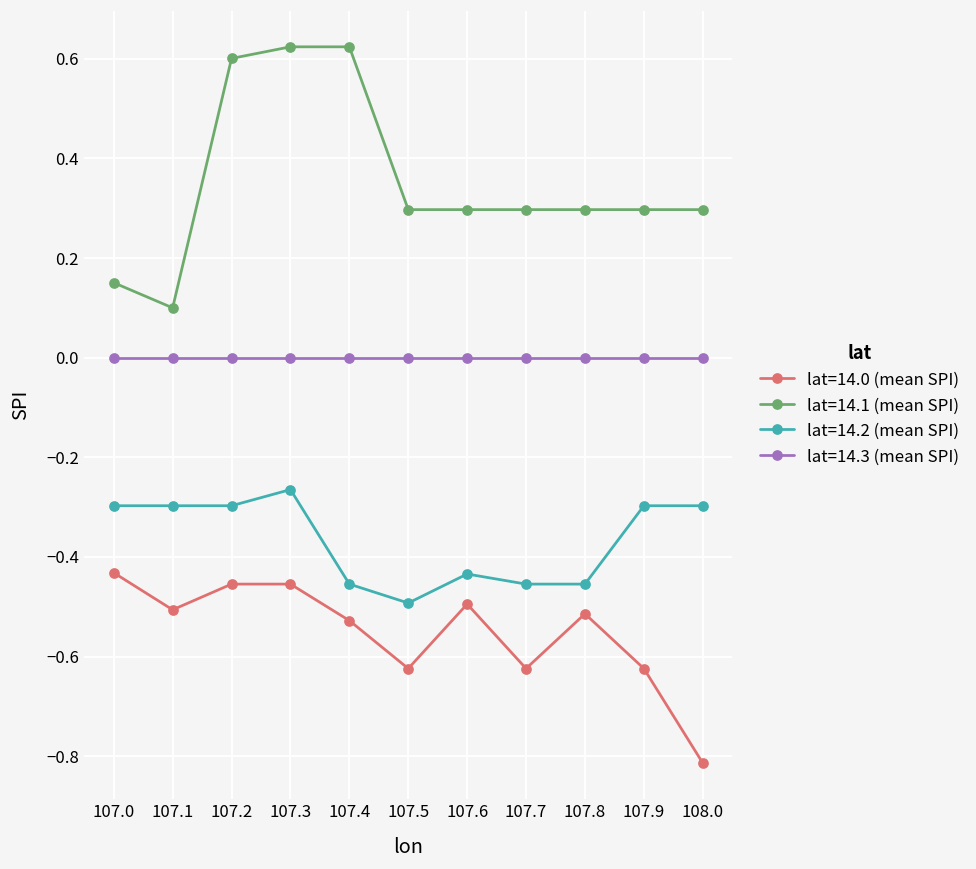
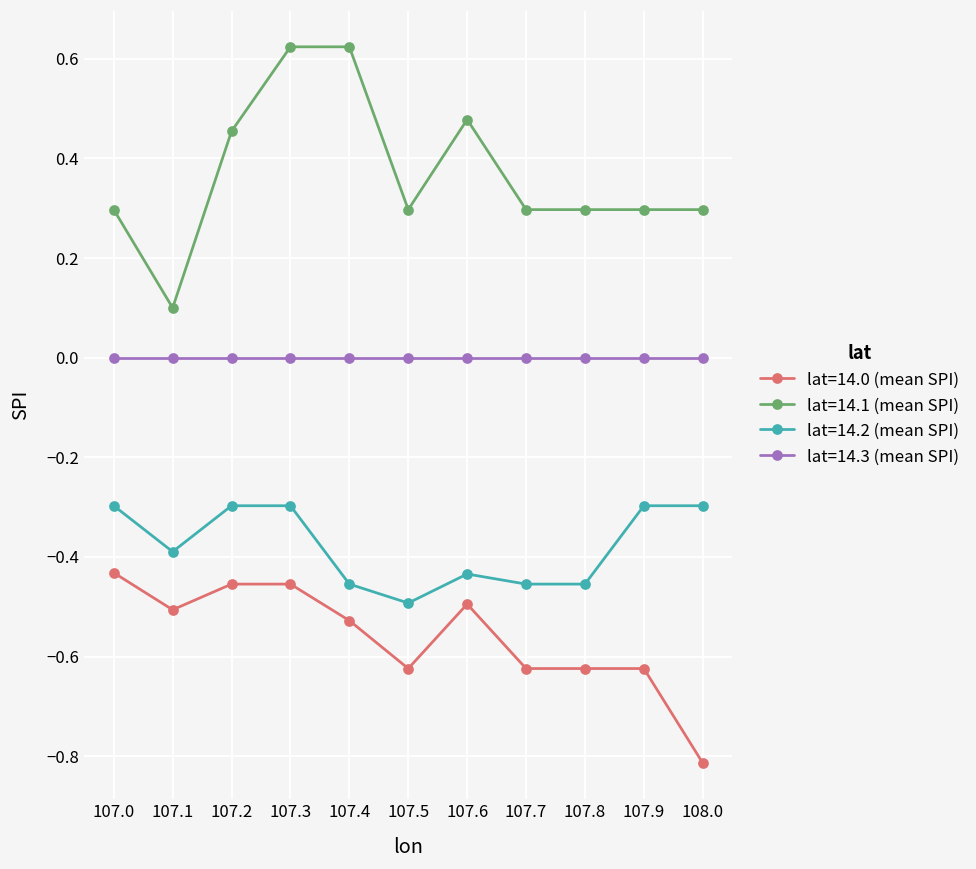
  {
    "lat=14.0 (mean SPI)": {
      "107.0": -0.43,
      "107.1": -0.51,
      "107.2": -0.45,
      "107.3": -0.45,
      "107.4": -0.53,
      "107.5": -0.62,
      "107.6": -0.49,
      "107.7": -0.62,
-     "107.8": -0.51,
+     "107.8": -0.62,
      "107.9": -0.62,
      "108.0": -0.81
    },
    "lat=14.1 (mean SPI)": {
-     "107.0": 0.15,
+     "107.0": 0.30,
      "107.1": 0.10,
-     "107.2": 0.60,
+     "107.2": 0.45,
      "107.3": 0.62,
      "107.4": 0.62,
      "107.5": 0.30,
-     "107.6": 0.30,
+     "107.6": 0.48,
      "107.7": 0.30,
      "107.8": 0.30,
      "107.9": 0.30,
      "108.0": 0.30
    },
    "lat=14.2 (mean SPI)": {
      "107.0": -0.30,
-     "107.1": -0.30,
+     "107.1": -0.39,
      "107.2": -0.30,
-     "107.3": -0.26,
+     "107.3": -0.30,
      "107.4": -0.45,
      "107.5": -0.49,
      "107.6": -0.43,
      "107.7": -0.45,
      "107.8": -0.45,
      "107.9": -0.30,
      "108.0": -0.30
    },
    "lat=14.3 (mean SPI)": {
      "107.0": 0.00,
      "107.1": 0.00,
      "107.2": 0.00,
      "107.3": 0.00,
      "107.4": 0.00,
      "107.5": 0.00,
      "107.6": 0.00,
      "107.7": 0.00,
      "107.8": 0.00,
      "107.9": 0.00,
      "108.0": 0.00
    }
  }
